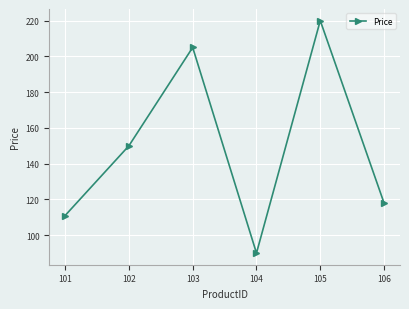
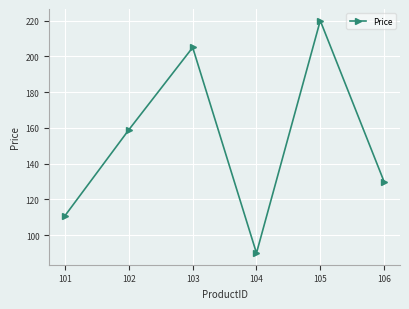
  {
    "101": 111,
-   "102": 150,
+   "102": 159,
    "103": 205,
    "104": 90,
    "105": 220,
-   "106": 118
+   "106": 130
  }
